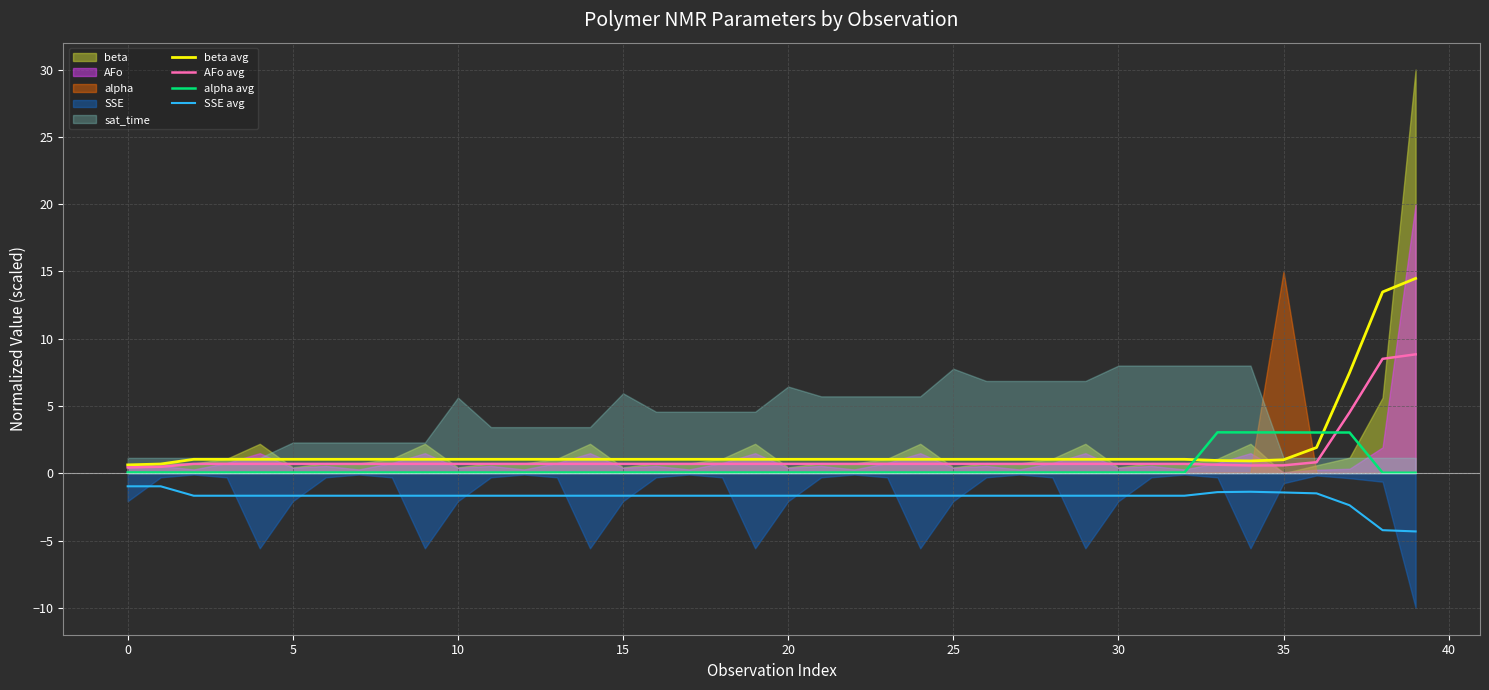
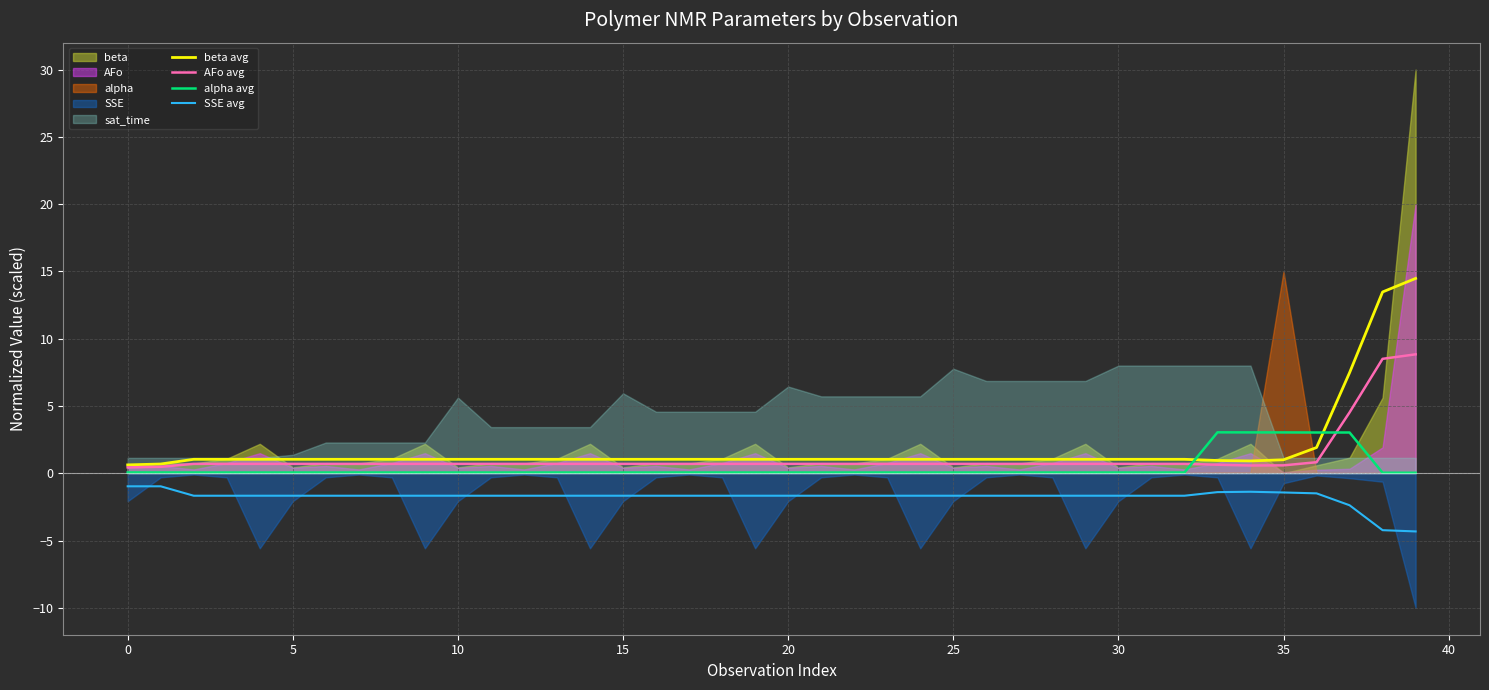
  {
    "beta avg": {
      "5": 1.0,
      "10": 1.0,
      "15": 1.0,
      "20": 1.0,
      "25": 1.0,
      "30": 1.0
    },
    "AFo avg": {
      "5": 0.7,
      "10": 0.7,
      "15": 0.7,
      "20": 0.7,
      "25": 0.7,
      "30": 0.7,
      "35": 0.6
    },
    "alpha avg": {
      "35": 3.0
    },
    "alpha": {
      "35": 15.0
    },
    "SSE avg": {
      "0": -1.0,
      "5": -1.7,
      "10": -1.7,
      "15": -1.7,
      "20": -1.7,
      "25": -1.7,
      "30": -1.7,
      "35": -1.4
    },
    "sat_time": {
      "0": 1.1,
-     "5": 2.3,
+     "5": 1.4,
      "10": 5.6,
      "15": 5.9,
      "20": 6.4,
      "25": 7.8,
      "30": 8.0
    }
  }
